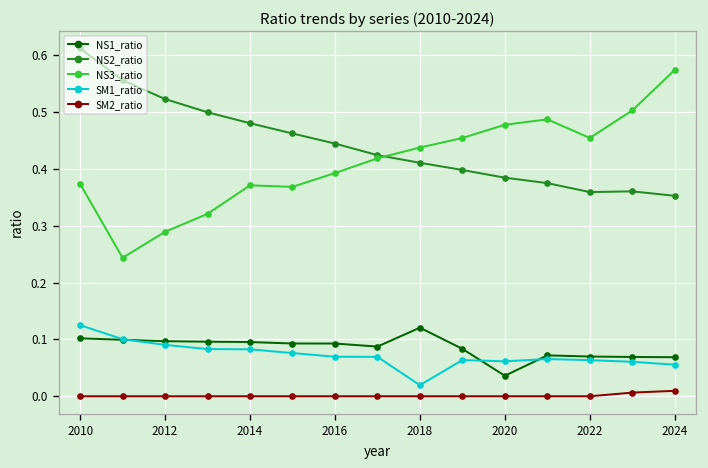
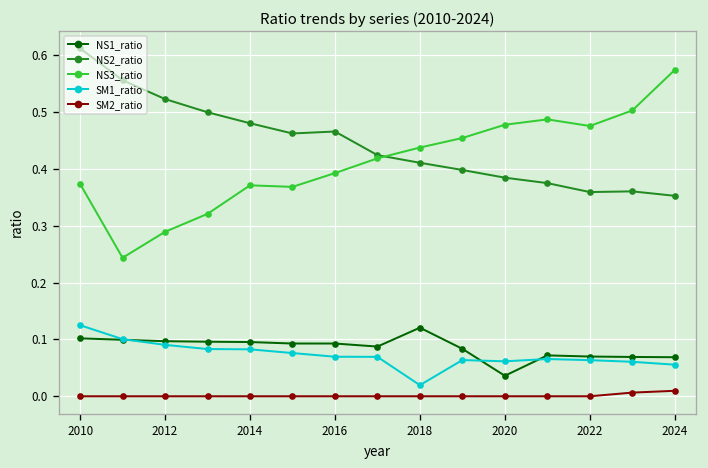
  {
    "NS1_ratio": {
      "2010": 0.10,
      "2012": 0.10,
      "2014": 0.10,
      "2016": 0.09,
      "2018": 0.12,
      "2020": 0.04,
      "2022": 0.07,
      "2024": 0.07
    },
    "NS2_ratio": {
      "2012": 0.52,
      "2014": 0.48,
-     "2016": 0.44,
+     "2016": 0.47,
      "2018": 0.41,
      "2020": 0.38,
      "2022": 0.36,
      "2024": 0.35
    },
    "NS3_ratio": {
      "2010": 0.37,
      "2012": 0.29,
      "2014": 0.37,
      "2016": 0.39,
      "2018": 0.44,
      "2020": 0.48,
-     "2022": 0.45,
+     "2022": 0.48,
      "2024": 0.57
    },
    "SM1_ratio": {
      "2010": 0.13,
      "2012": 0.09,
      "2014": 0.08,
      "2016": 0.07,
      "2018": 0.02,
      "2020": 0.06,
      "2022": 0.06,
      "2024": 0.06
    },
    "SM2_ratio": {
      "2010": 0.00,
      "2012": 0.00,
      "2014": 0.00,
      "2016": 0.00,
      "2018": 0.00,
      "2020": 0.00,
      "2022": 0.00,
      "2024": 0.01
    }
  }
